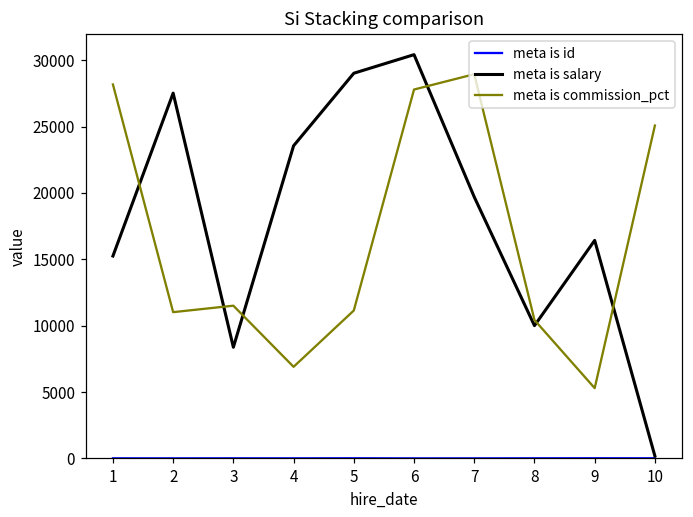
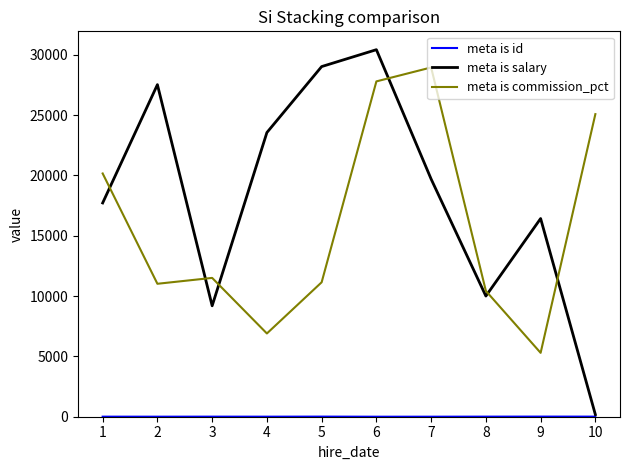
  {
    "meta is id": {
      "1": 0,
      "2": 0,
      "3": 0,
      "4": 0,
      "5": 0,
      "6": 0,
      "7": 0,
      "8": 0,
      "9": 0
    },
    "meta is salary": {
-     "1": 15200,
+     "1": 17700,
      "2": 27500,
-     "3": 8400,
+     "3": 9200,
      "4": 23600,
      "5": 29000,
      "6": 30400,
      "7": 19700,
      "8": 10000,
      "9": 16400
    },
    "meta is commission_pct": {
-     "1": 28200,
+     "1": 20200,
      "2": 11000,
      "3": 11500,
      "4": 6900,
      "5": 11100,
      "6": 27800,
      "8": 10400,
      "9": 5300,
      "10": 25100
    }
  }
